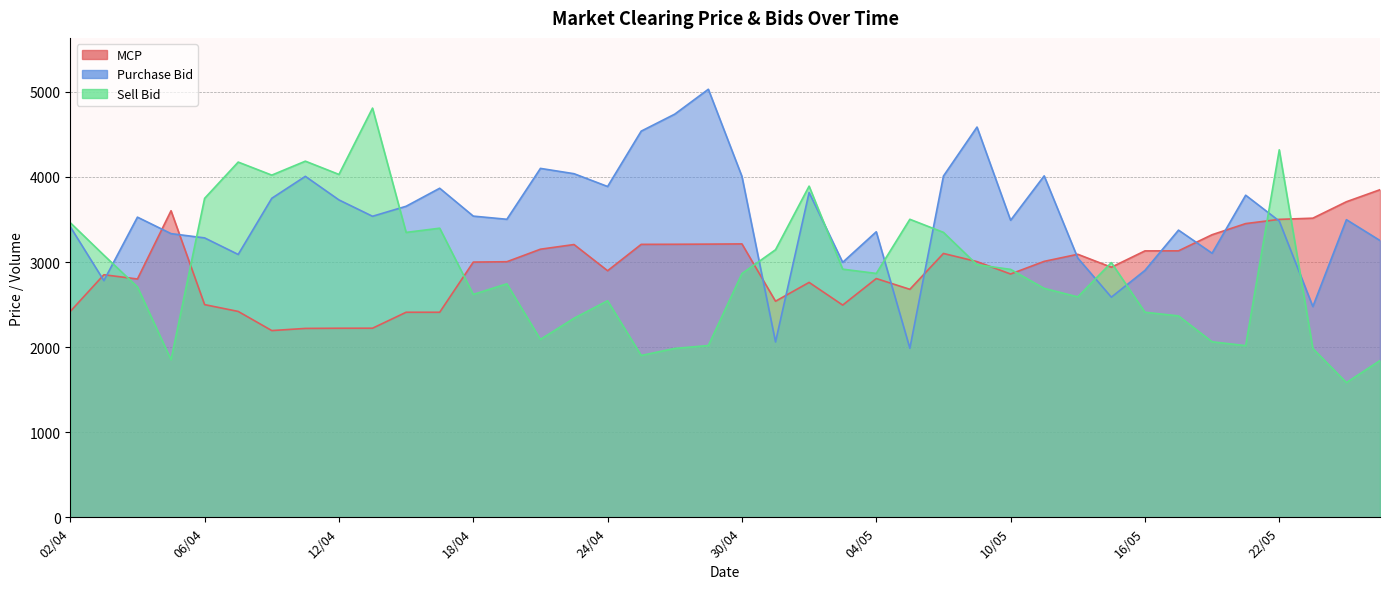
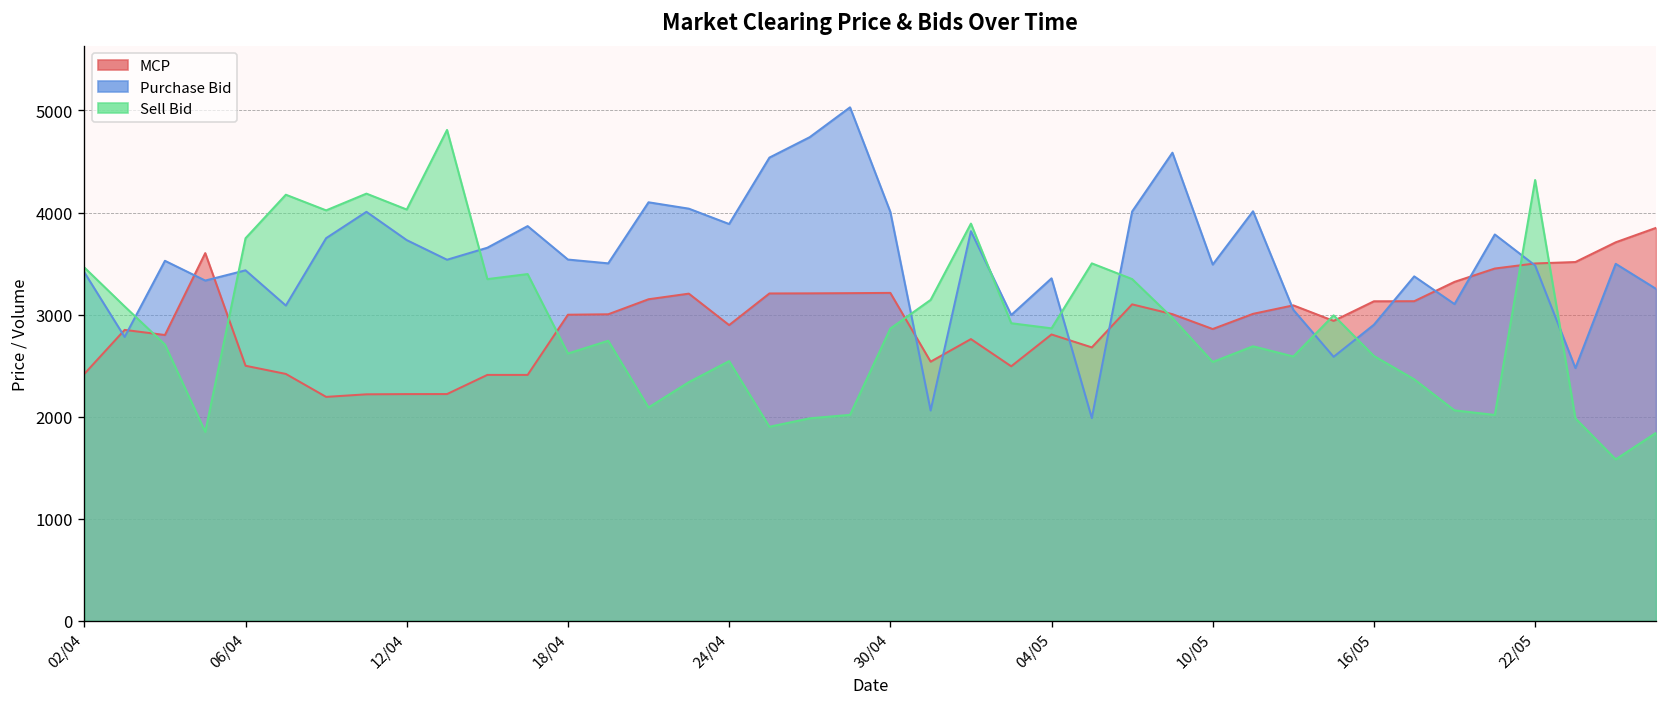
  {
    "MCP": {
      "02/04": 2400,
      "06/04": 2500,
      "12/04": 2200,
      "18/04": 3000,
      "24/04": 2900,
      "30/04": 3200,
      "04/05": 2800,
      "10/05": 2900,
      "16/05": 3100
    },
    "Purchase Bid": {
      "02/04": 3400,
-     "06/04": 3300,
+     "06/04": 3400,
      "12/04": 3700,
      "18/04": 3500,
      "24/04": 3900,
      "30/04": 4000,
      "04/05": 3400,
      "10/05": 3500,
      "16/05": 2900
    },
    "Sell Bid": {
      "02/04": 3500,
      "06/04": 3700,
      "12/04": 4000,
      "18/04": 2600,
      "24/04": 2500,
      "30/04": 2900,
      "04/05": 2900,
-     "10/05": 2900,
-     "16/05": 2400,
+     "10/05": 2500,
+     "16/05": 2600,
      "22/05": 4300
    }
  }
